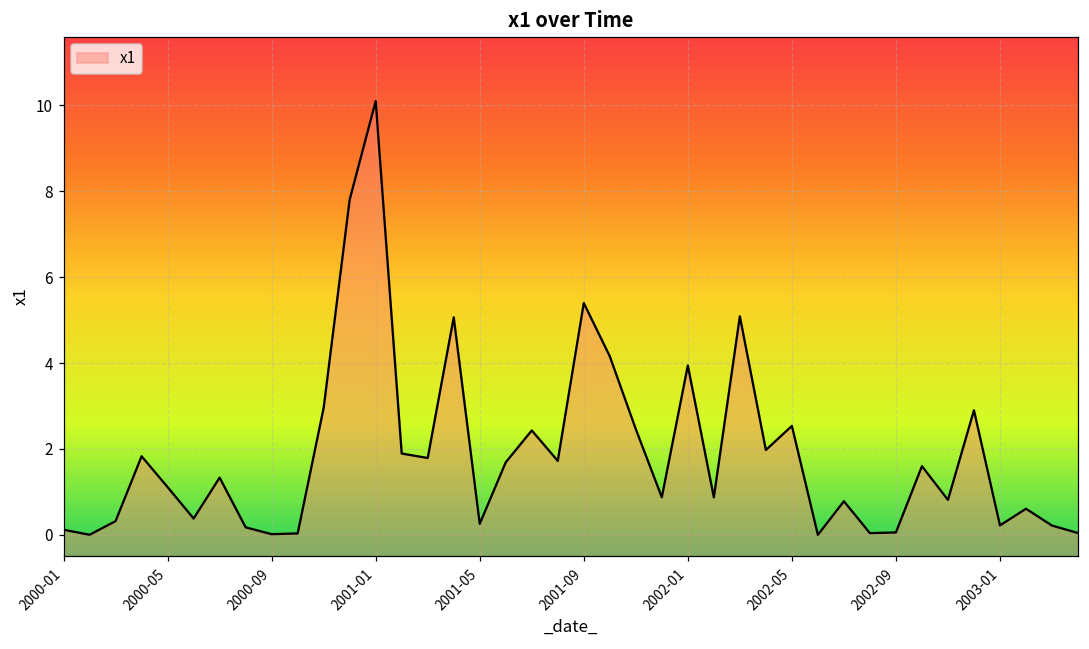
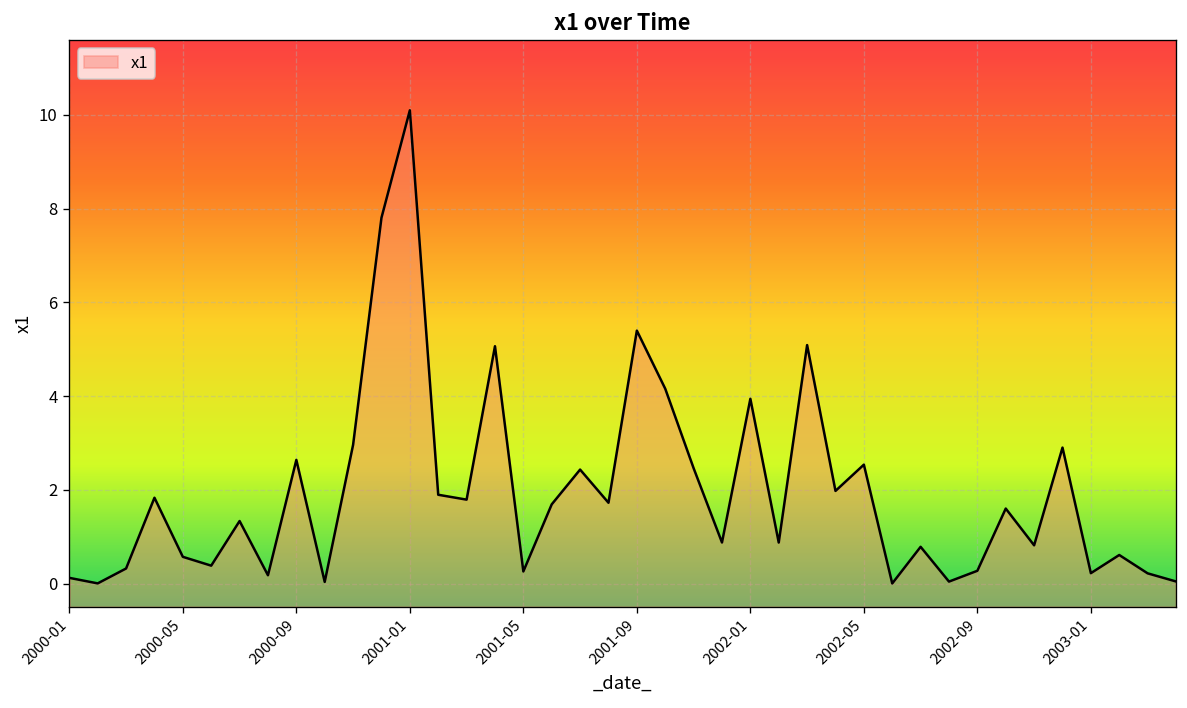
  {
    "2000-01": 0.1,
-   "2000-05": 1.1,
-   "2000-09": 0.0,
+   "2000-05": 0.6,
+   "2000-09": 2.6,
    "2001-01": 10.1,
    "2001-05": 0.3,
    "2001-09": 5.4,
    "2002-01": 3.9,
    "2002-05": 2.5,
-   "2002-09": 0.1,
+   "2002-09": 0.3,
    "2003-01": 0.2
  }
